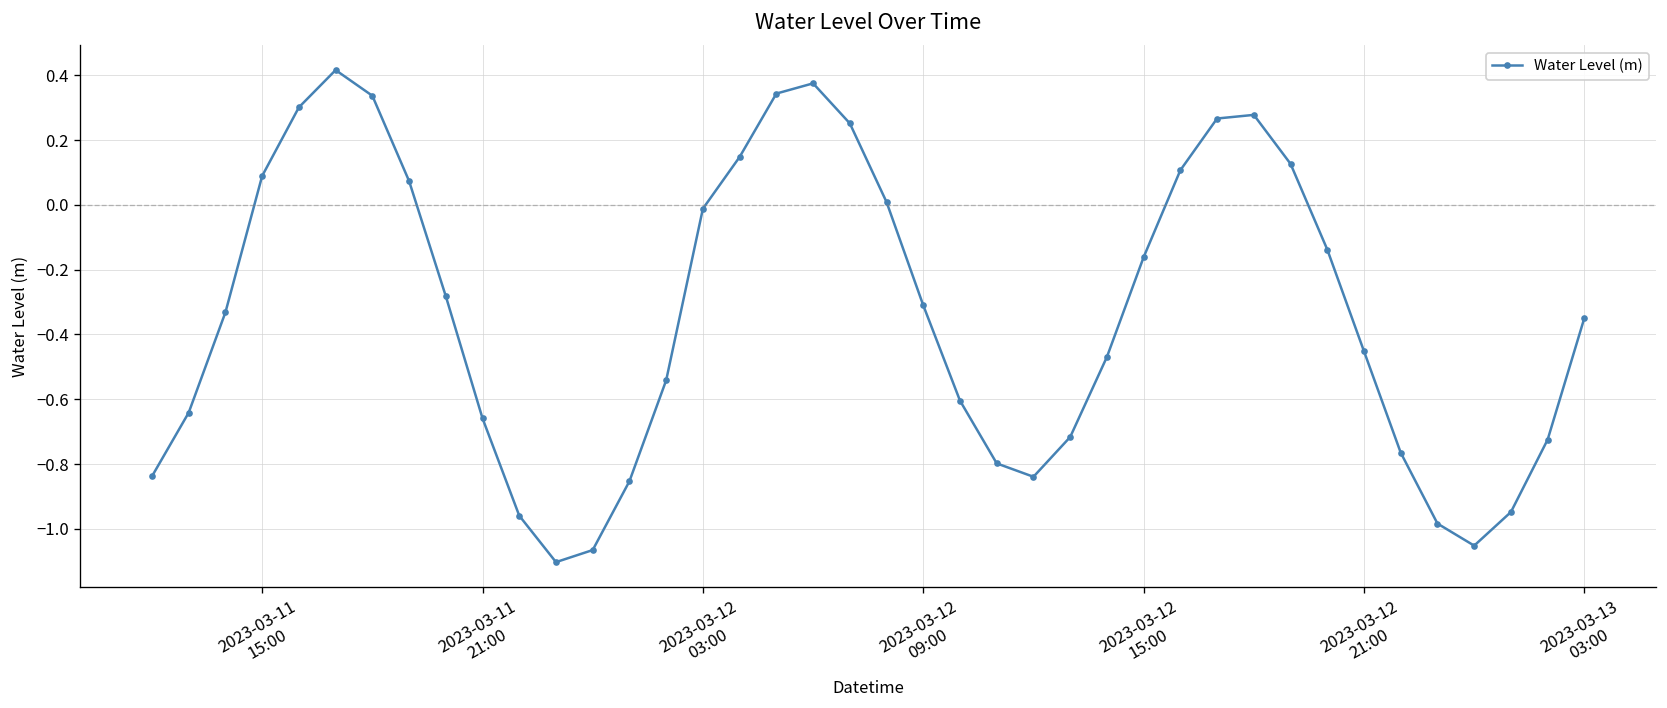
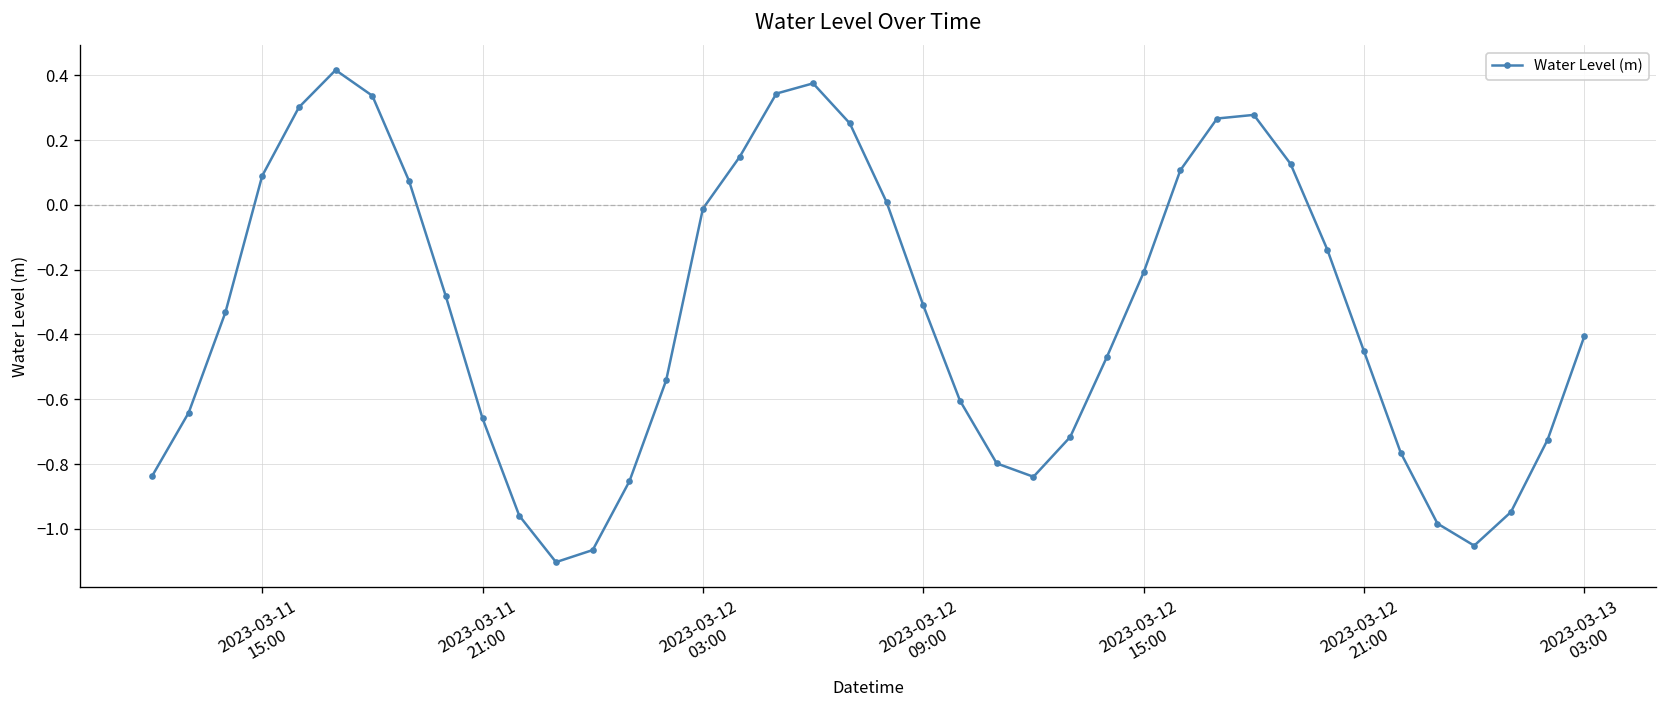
  {
    "2023-03-11 15:00": 0.09,
    "2023-03-11 21:00": -0.66,
    "2023-03-12 03:00": -0.01,
    "2023-03-12 09:00": -0.31,
-   "2023-03-12 15:00": -0.16,
+   "2023-03-12 15:00": -0.21,
    "2023-03-12 21:00": -0.45,
-   "2023-03-13 03:00": -0.35
+   "2023-03-13 03:00": -0.41
  }
